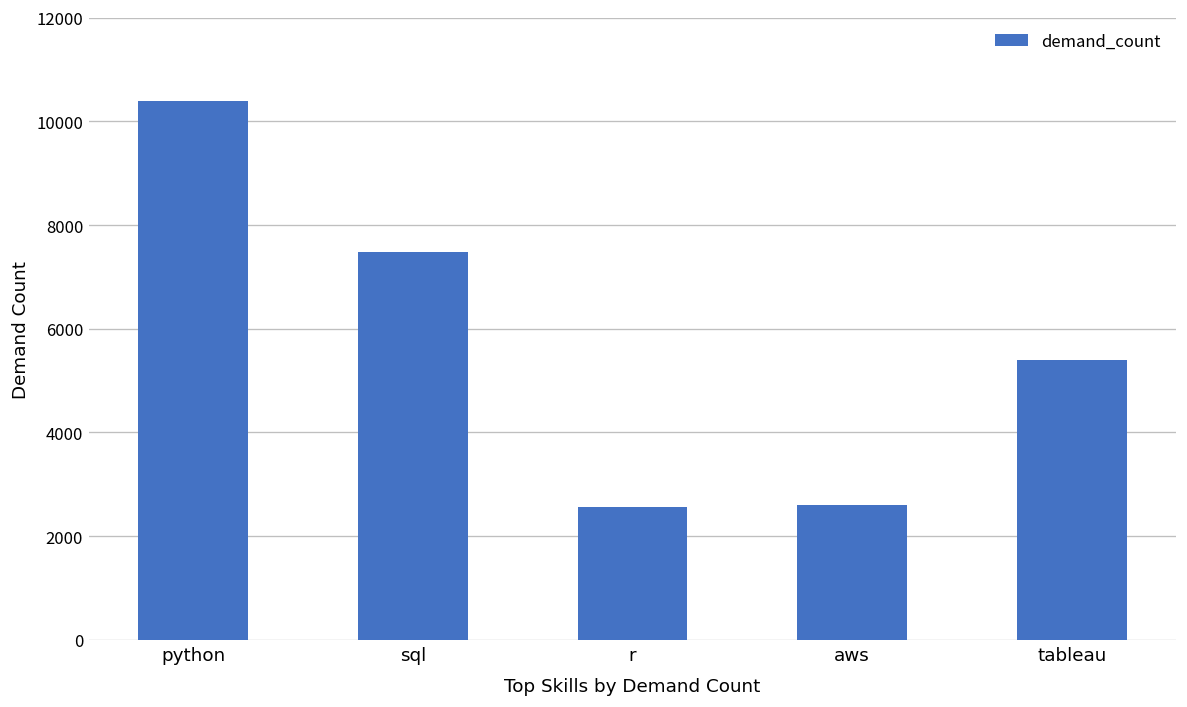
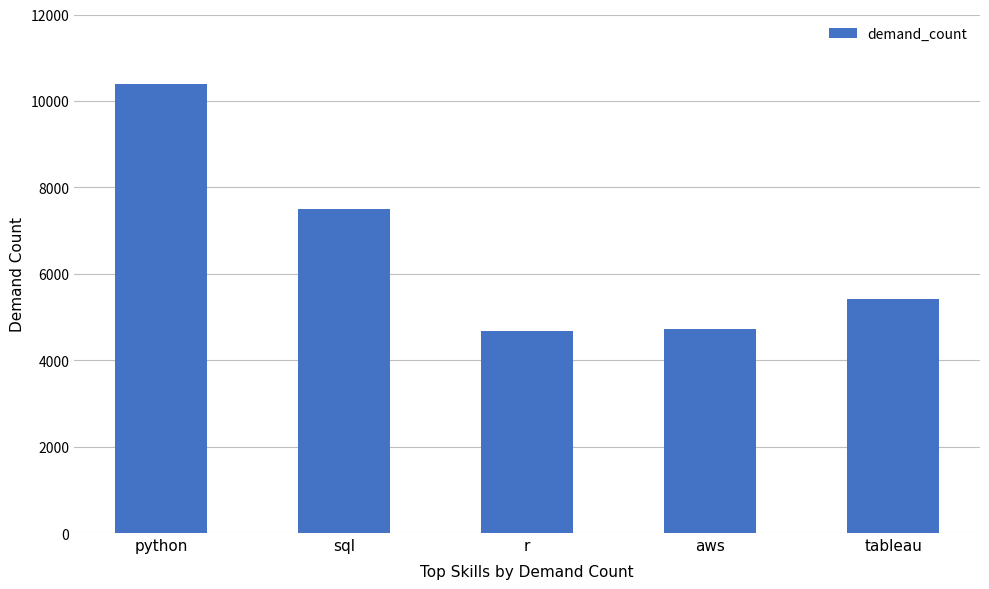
  {
    "python": 10400,
    "sql": 7500,
-   "r": 2600,
-   "aws": 2600,
+   "r": 4700,
+   "aws": 4700,
    "tableau": 5400
  }
